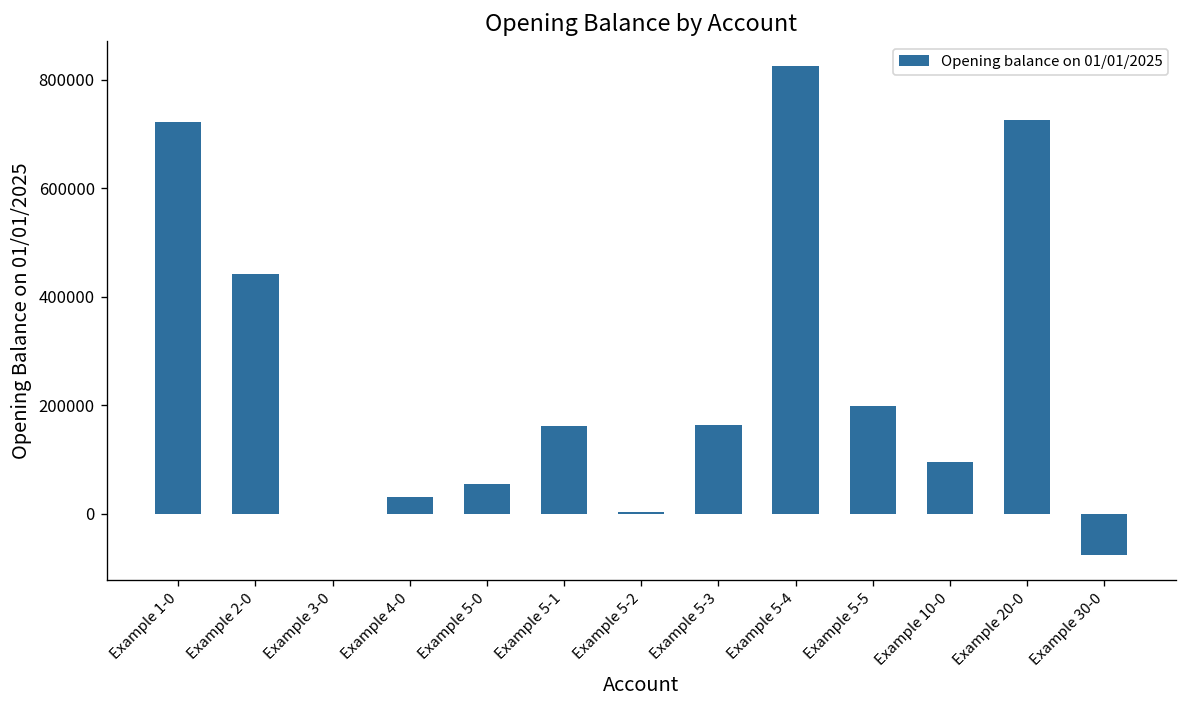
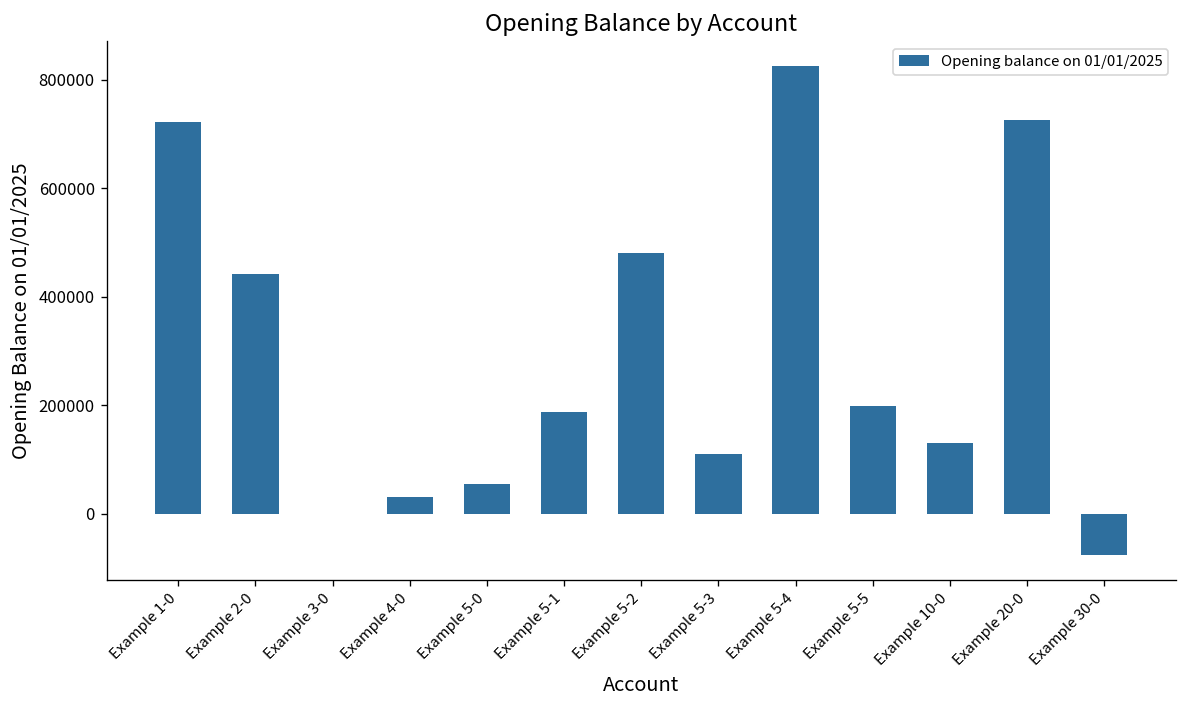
  {
    "Example 1-0": 720000,
    "Example 2-0": 440000,
    "Example 4-0": 30000,
    "Example 5-0": 60000,
-   "Example 5-1": 160000,
-   "Example 5-2": 0,
-   "Example 5-3": 160000,
+   "Example 5-1": 190000,
+   "Example 5-2": 480000,
+   "Example 5-3": 110000,
    "Example 5-4": 830000,
    "Example 5-5": 200000,
-   "Example 10-0": 100000,
+   "Example 10-0": 130000,
    "Example 20-0": 730000,
    "Example 30-0": -80000
  }
